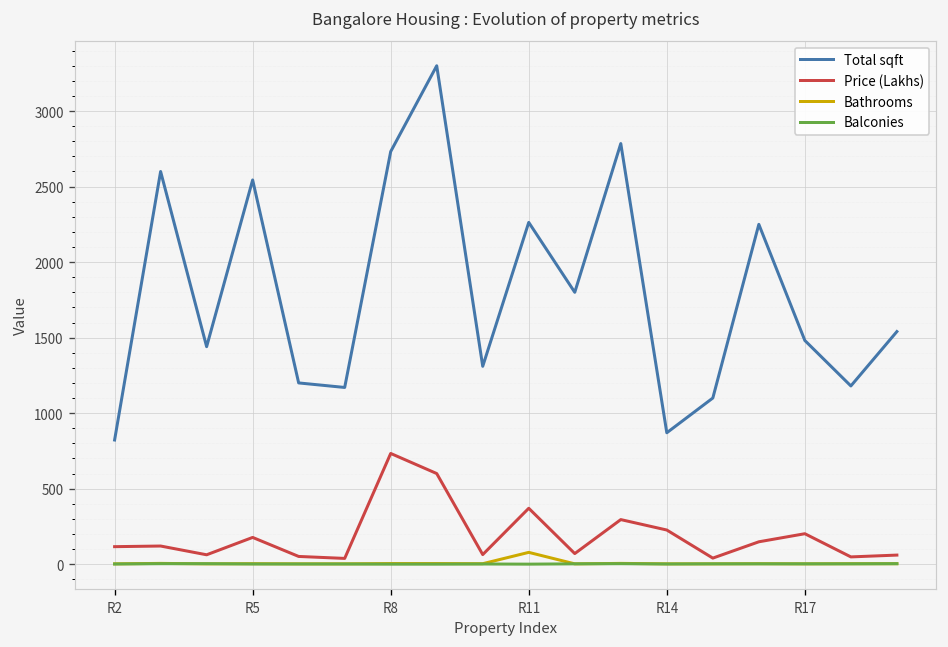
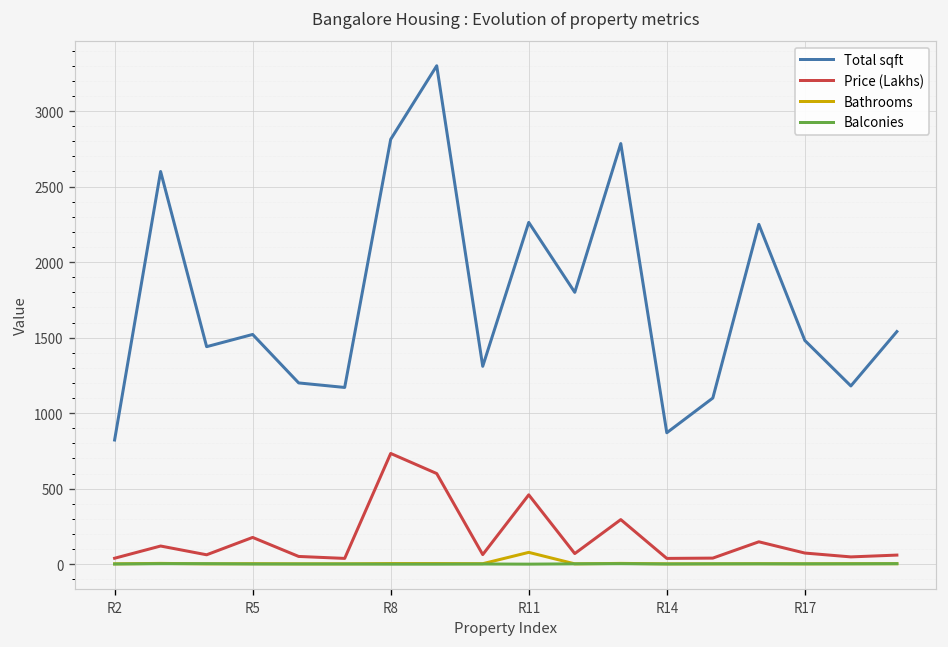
  {
    "Total sqft": {
      "R2": 820,
-     "R5": 2540,
-     "R8": 2730,
+     "R5": 1520,
+     "R8": 2810,
      "R11": 2260,
      "R14": 870,
      "R17": 1480
    },
    "Price (Lakhs)": {
-     "R2": 120,
+     "R2": 40,
      "R5": 180,
      "R8": 730,
-     "R11": 370,
-     "R14": 230,
-     "R17": 200
+     "R11": 460,
+     "R14": 40,
+     "R17": 70
    },
    "Bathrooms": {
      "R11": 80
    },
    "Balconies": {
      "R11": 0
    }
  }
